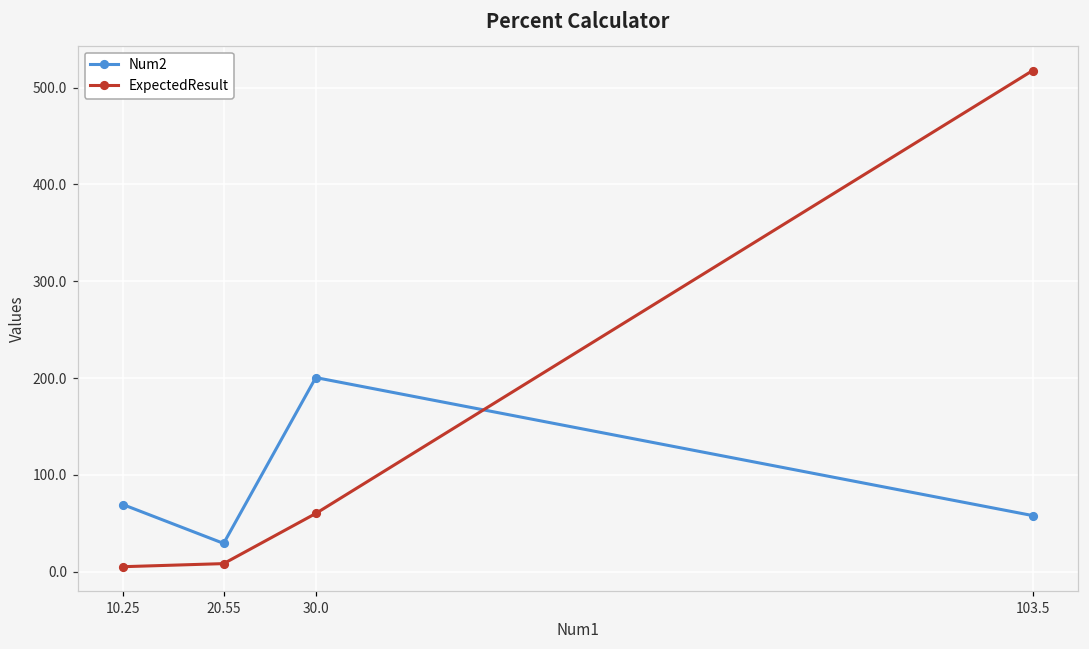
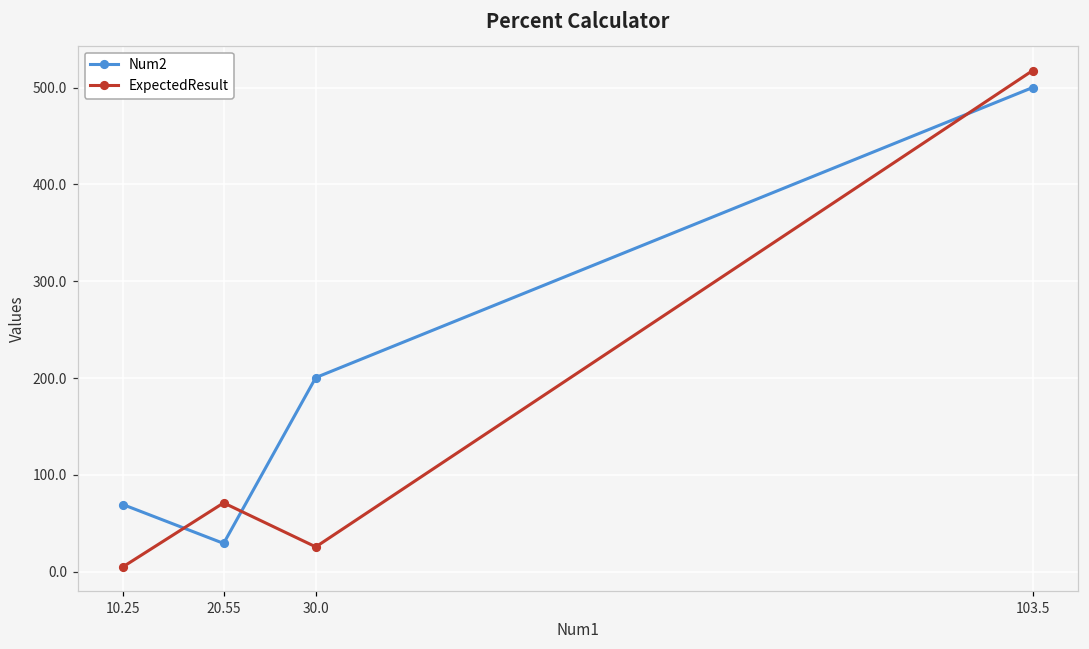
  {
    "Num2": {
      "10.25": 70,
      "20.55": 30,
      "30.0": 200,
-     "103.5": 60
+     "103.5": 500
    },
    "ExpectedResult": {
      "10.25": 10,
-     "20.55": 10,
-     "30.0": 60,
+     "20.55": 70,
+     "30.0": 30,
      "103.5": 520
    }
  }
